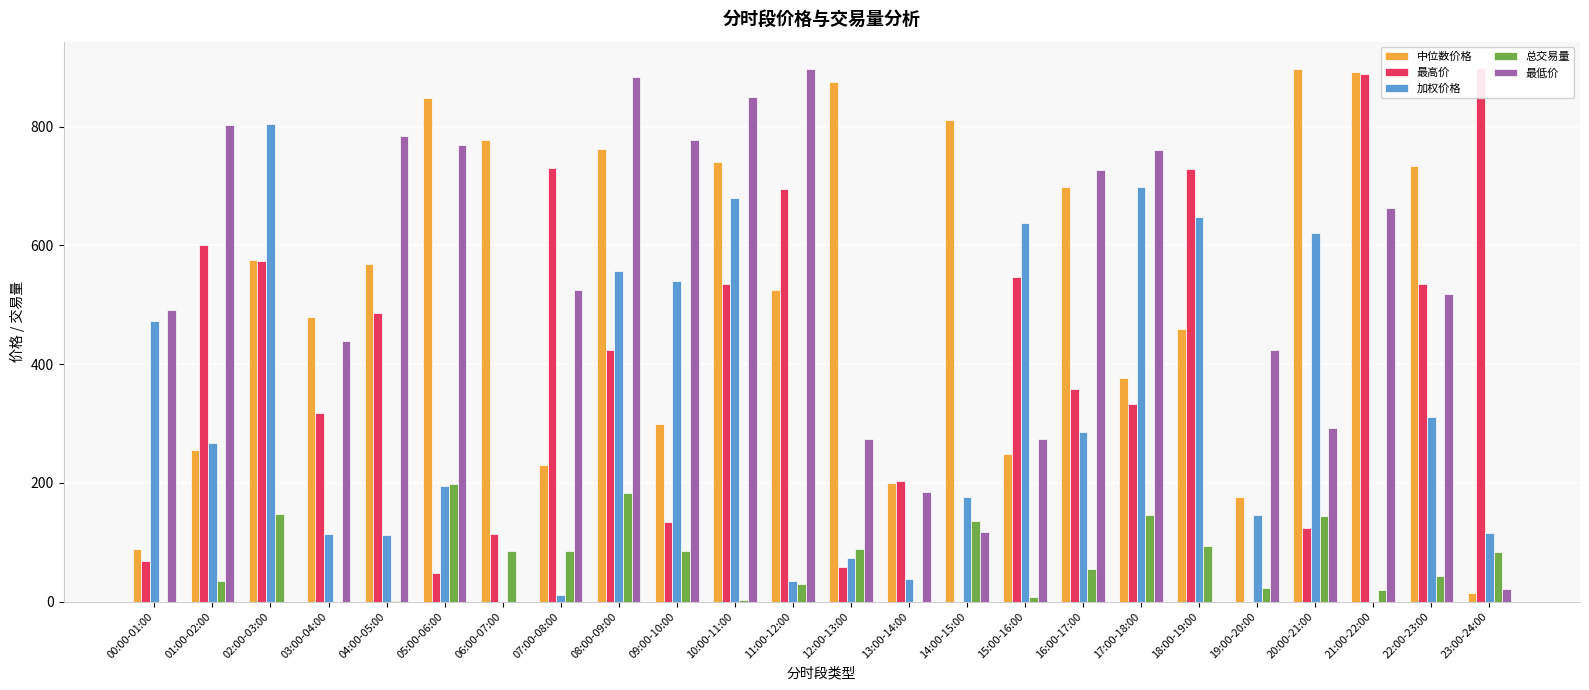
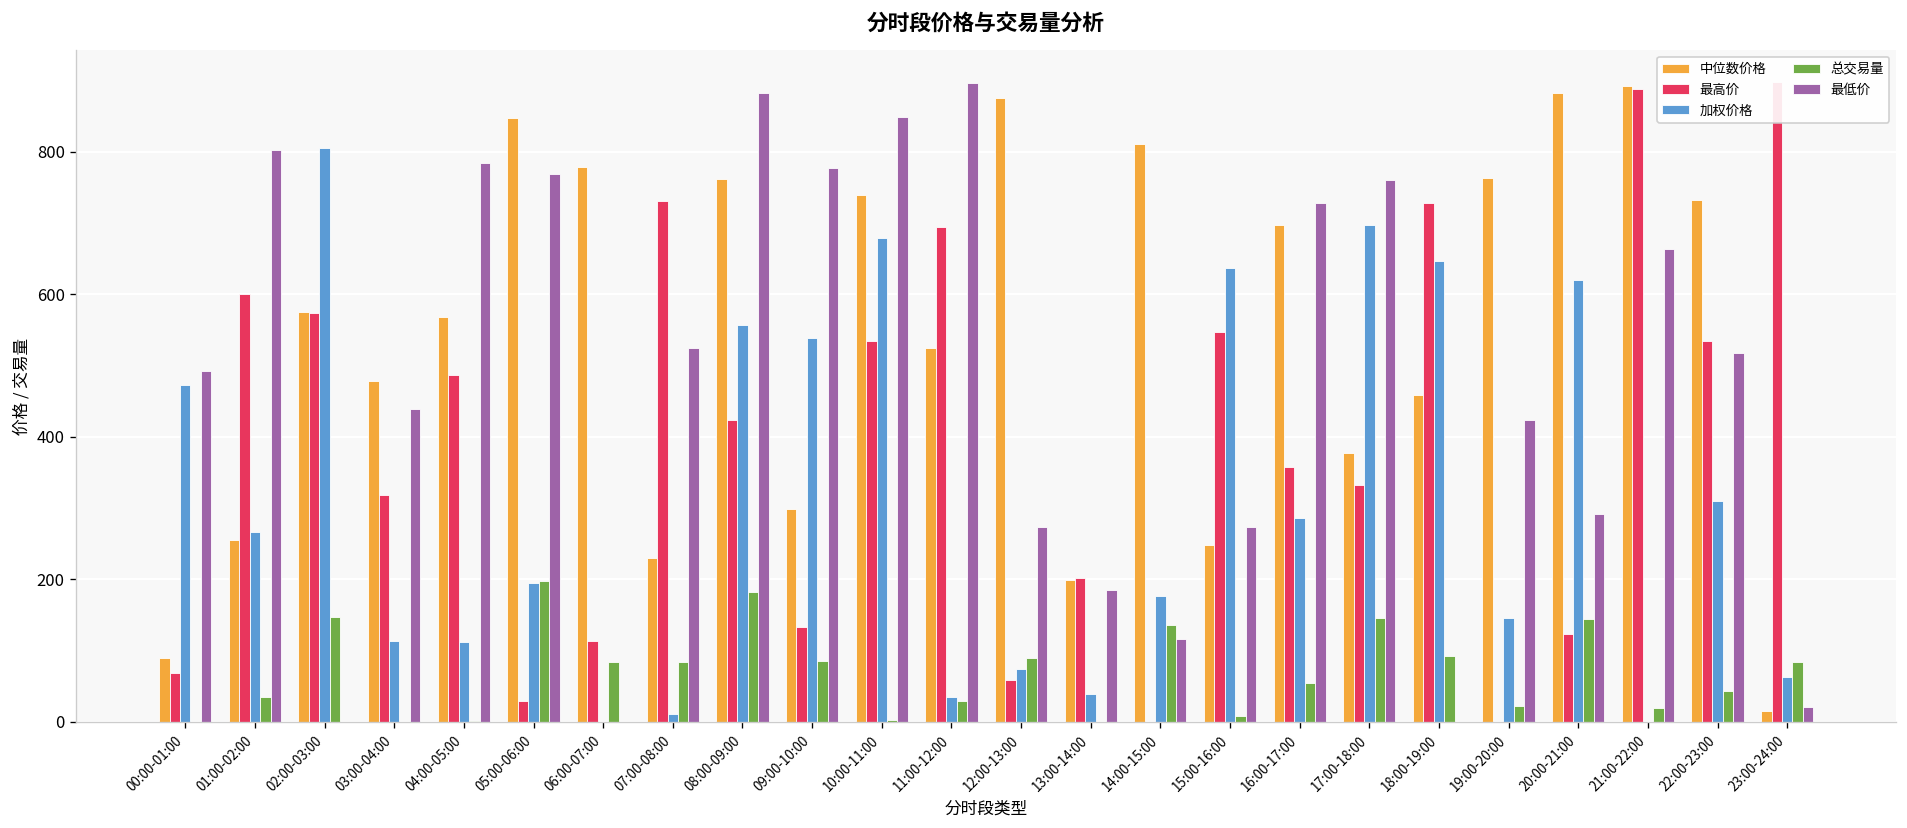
  {
    "中位数价格": {
      "00:00-01:00": 90,
      "01:00-02:00": 250,
      "02:00-03:00": 580,
      "03:00-04:00": 480,
      "04:00-05:00": 570,
      "05:00-06:00": 850,
      "06:00-07:00": 780,
      "07:00-08:00": 230,
      "08:00-09:00": 760,
      "09:00-10:00": 300,
      "10:00-11:00": 740,
      "11:00-12:00": 520,
      "12:00-13:00": 880,
      "13:00-14:00": 200,
      "14:00-15:00": 810,
      "15:00-16:00": 250,
      "16:00-17:00": 700,
      "17:00-18:00": 380,
      "18:00-19:00": 460,
-     "19:00-20:00": 180,
-     "20:00-21:00": 900,
+     "19:00-20:00": 760,
+     "20:00-21:00": 880,
      "21:00-22:00": 890,
      "22:00-23:00": 730,
      "23:00-24:00": 20
    },
    "最高价": {
      "00:00-01:00": 70,
      "01:00-02:00": 600,
      "02:00-03:00": 570,
      "03:00-04:00": 320,
      "04:00-05:00": 490,
-     "05:00-06:00": 50,
+     "05:00-06:00": 30,
      "06:00-07:00": 110,
      "07:00-08:00": 730,
      "08:00-09:00": 420,
      "09:00-10:00": 130,
      "10:00-11:00": 530,
      "11:00-12:00": 690,
      "12:00-13:00": 60,
      "13:00-14:00": 200,
      "14:00-15:00": 0,
      "15:00-16:00": 550,
      "16:00-17:00": 360,
      "17:00-18:00": 330,
      "18:00-19:00": 730,
      "19:00-20:00": 0,
      "20:00-21:00": 120,
      "21:00-22:00": 890,
      "22:00-23:00": 530
    },
    "加权价格": {
      "00:00-01:00": 470,
      "01:00-02:00": 270,
      "02:00-03:00": 810,
      "03:00-04:00": 110,
      "04:00-05:00": 110,
      "05:00-06:00": 190,
      "06:00-07:00": 0,
      "07:00-08:00": 10,
      "08:00-09:00": 560,
      "09:00-10:00": 540,
      "10:00-11:00": 680,
      "11:00-12:00": 30,
      "12:00-13:00": 70,
      "13:00-14:00": 40,
      "14:00-15:00": 180,
      "15:00-16:00": 640,
      "16:00-17:00": 290,
      "17:00-18:00": 700,
      "18:00-19:00": 650,
      "19:00-20:00": 150,
      "20:00-21:00": 620,
      "21:00-22:00": 0,
      "22:00-23:00": 310,
-     "23:00-24:00": 120
+     "23:00-24:00": 60
    },
    "总交易量": {
      "00:00-01:00": 0,
      "01:00-02:00": 40,
      "02:00-03:00": 150,
      "03:00-04:00": 0,
      "05:00-06:00": 200,
      "06:00-07:00": 80,
      "07:00-08:00": 80,
      "08:00-09:00": 180,
      "09:00-10:00": 80,
      "11:00-12:00": 30,
      "12:00-13:00": 90,
      "13:00-14:00": 0,
      "14:00-15:00": 140,
      "15:00-16:00": 10,
      "16:00-17:00": 60,
      "17:00-18:00": 150,
      "18:00-19:00": 90,
      "19:00-20:00": 20,
      "20:00-21:00": 140,
      "21:00-22:00": 20,
      "22:00-23:00": 40,
      "23:00-24:00": 80
    },
    "最低价": {
      "00:00-01:00": 490,
      "01:00-02:00": 800,
      "02:00-03:00": 0,
      "03:00-04:00": 440,
      "04:00-05:00": 780,
      "05:00-06:00": 770,
      "06:00-07:00": 0,
      "07:00-08:00": 520,
      "08:00-09:00": 880,
      "09:00-10:00": 780,
      "10:00-11:00": 850,
      "11:00-12:00": 900,
      "12:00-13:00": 270,
      "13:00-14:00": 190,
      "14:00-15:00": 120,
      "15:00-16:00": 270,
      "16:00-17:00": 730,
      "17:00-18:00": 760,
      "18:00-19:00": 0,
      "19:00-20:00": 420,
      "20:00-21:00": 290,
      "21:00-22:00": 660,
      "22:00-23:00": 520,
      "23:00-24:00": 20
    }
  }
